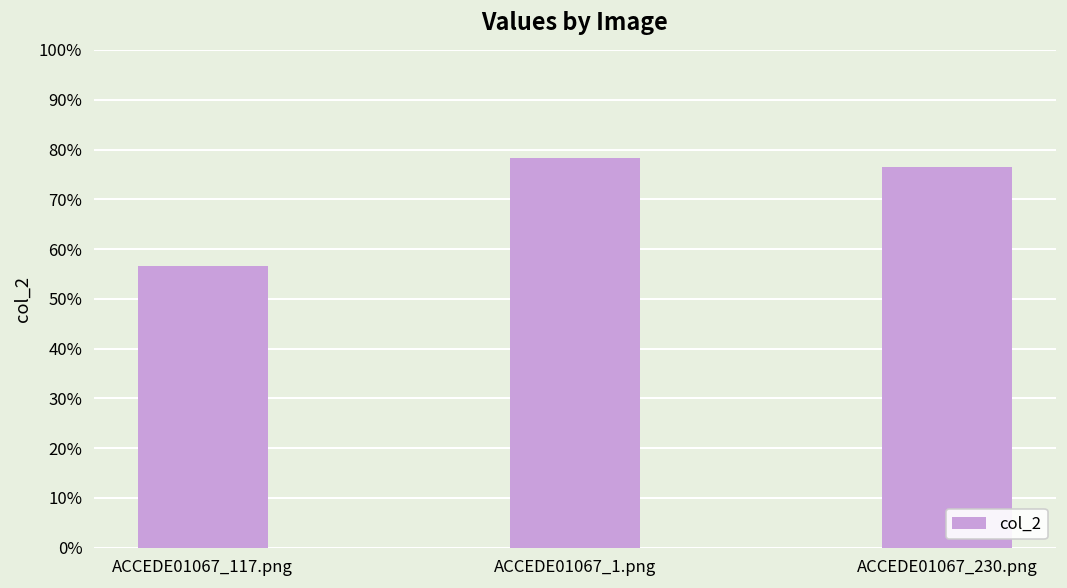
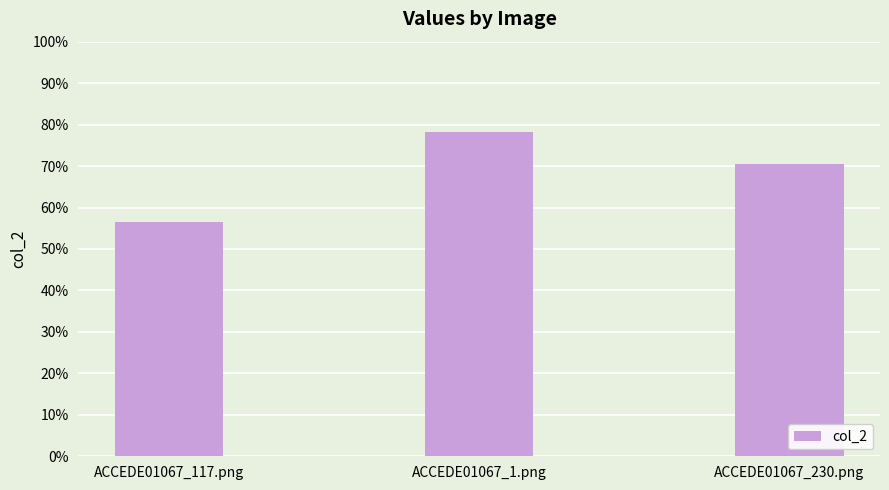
  {
    "ACCEDE01067_117.png": "57%",
    "ACCEDE01067_1.png": "78%",
-   "ACCEDE01067_230.png": "76%"
+   "ACCEDE01067_230.png": "70%"
  }
